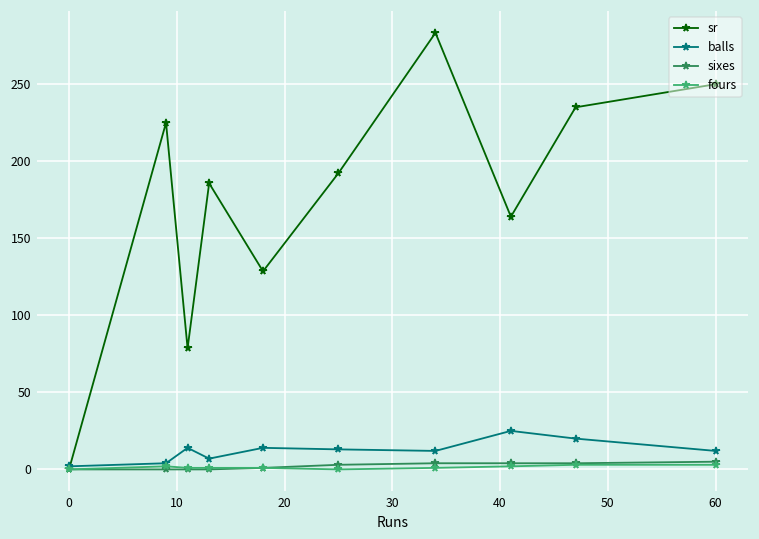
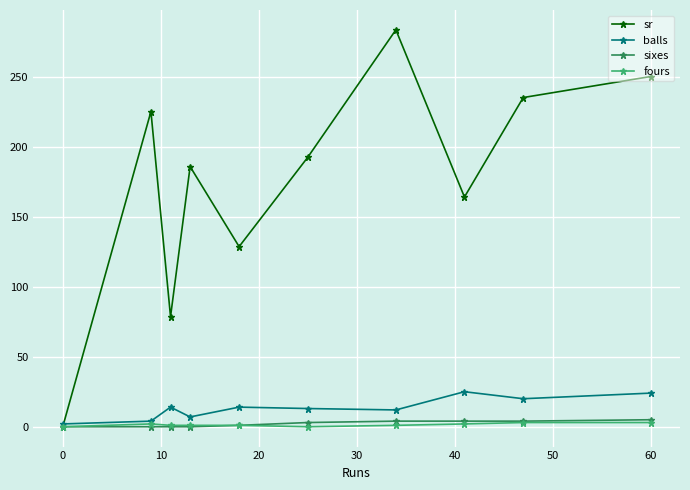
  {
    "balls": {
      "0": 2,
-     "60": 12
+     "60": 24
    }
  }
